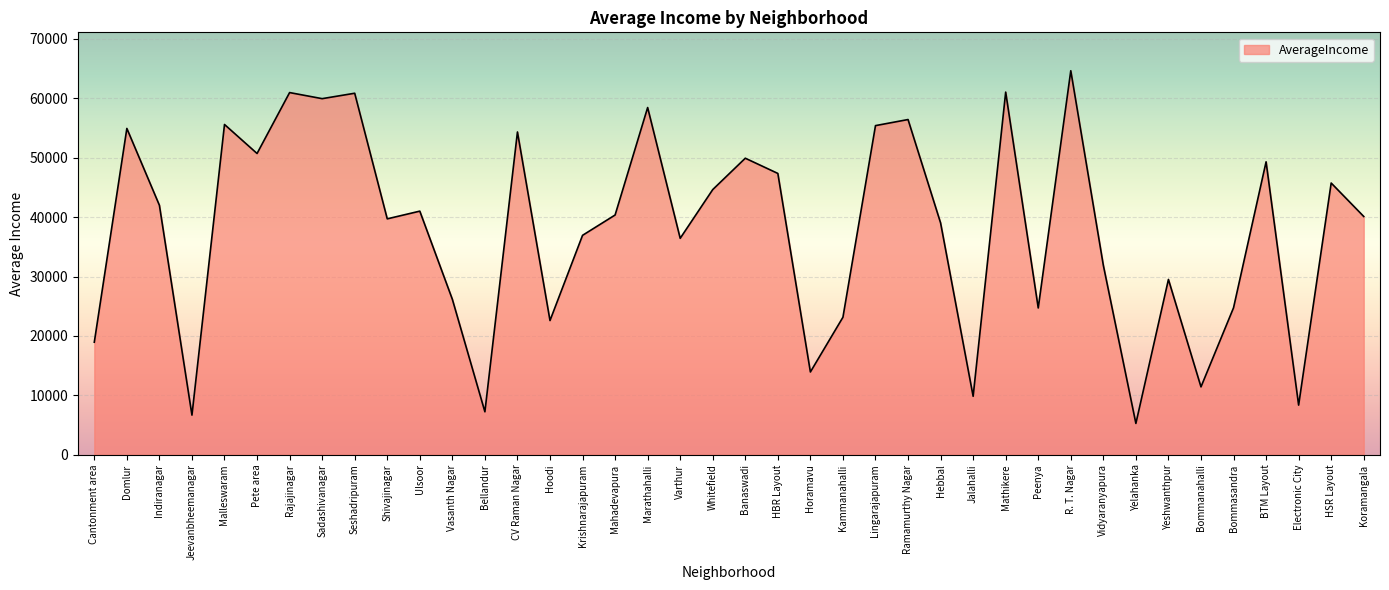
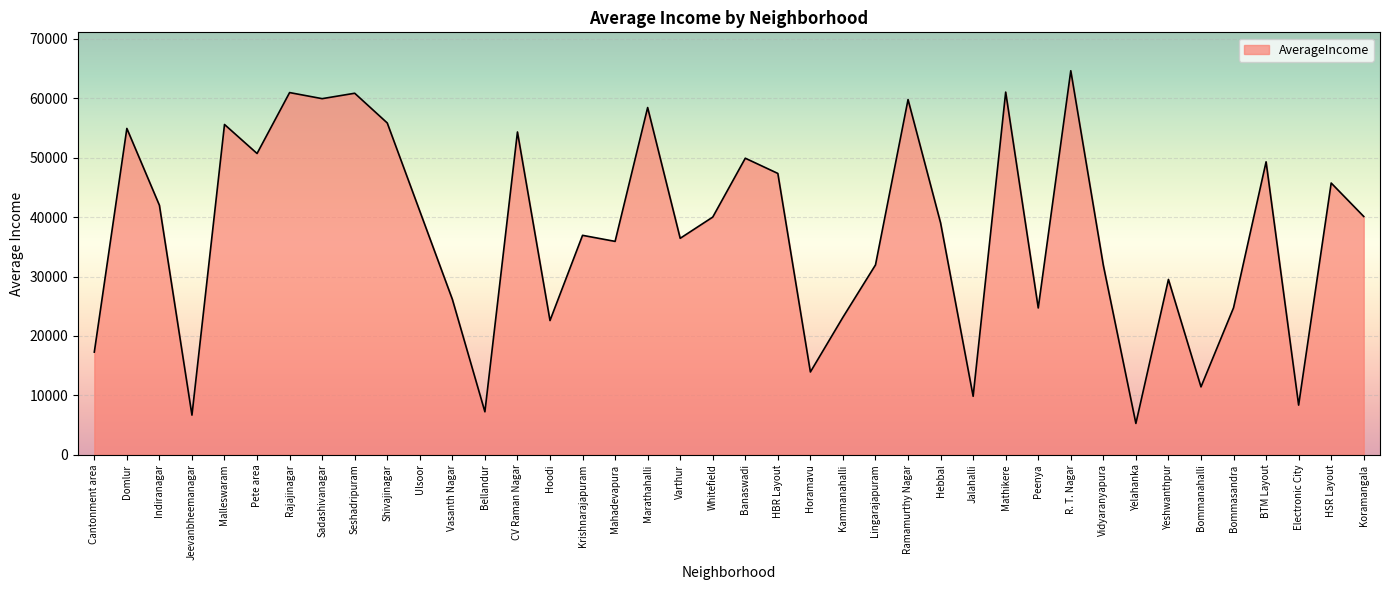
  {
-   "Cantonment area": 19000,
+   "Cantonment area": 17000,
    "Domlur": 55000,
    "Indiranagar": 42000,
    "Jeevanbheemanagar": 7000,
    "Malleswaram": 56000,
    "Pete area": 51000,
    "Rajajinagar": 61000,
    "Sadashivanagar": 60000,
    "Seshadripuram": 61000,
-   "Shivajinagar": 40000,
+   "Shivajinagar": 56000,
    "Ulsoor": 41000,
    "Vasanth Nagar": 26000,
    "Bellandur": 7000,
    "CV Raman Nagar": 54000,
    "Hoodi": 23000,
    "Krishnarajapuram": 37000,
-   "Mahadevapura": 40000,
+   "Mahadevapura": 36000,
    "Marathahalli": 58000,
    "Varthur": 36000,
-   "Whitefield": 45000,
+   "Whitefield": 40000,
    "Banaswadi": 50000,
    "HBR Layout": 47000,
    "Horamavu": 14000,
    "Kammanahalli": 23000,
-   "Lingarajapuram": 55000,
-   "Ramamurthy Nagar": 56000,
+   "Lingarajapuram": 32000,
+   "Ramamurthy Nagar": 60000,
    "Hebbal": 39000,
    "Jalahalli": 10000,
    "Mathikere": 61000,
    "Peenya": 25000,
    "R. T. Nagar": 65000,
    "Vidyaranyapura": 32000,
    "Yelahanka": 5000,
    "Yeshwanthpur": 30000,
    "Bommanahalli": 11000,
    "Bommasandra": 25000,
    "BTM Layout": 49000,
    "Electronic City": 8000,
    "HSR Layout": 46000,
    "Koramangala": 40000
  }
